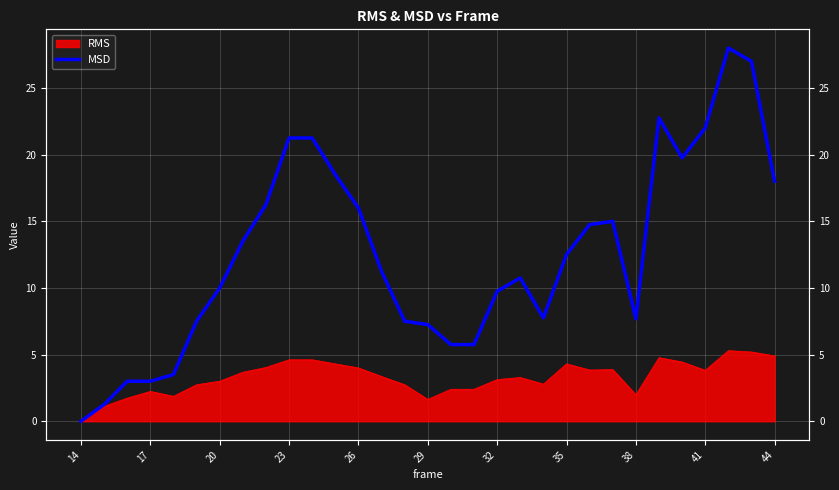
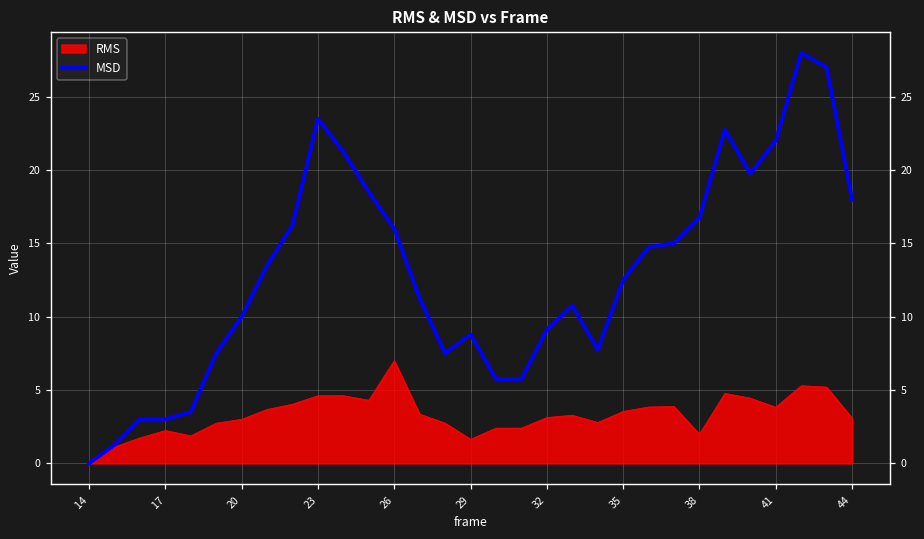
  {
    "RMS": {
      "17": 2.2,
      "20": 3.0,
      "23": 4.6,
-     "26": 4,
+     "26": 7,
      "29": 1.6,
      "32": 3.1,
-     "35": 4.3,
+     "35": 3.5,
      "38": 2.0,
      "41": 3.8,
-     "44": 4.9
+     "44": 3.1
    },
    "MSD": {
      "17": 3.0,
      "20": 10.0,
-     "23": 21.3,
+     "23": 23.5,
      "26": 16.0,
-     "29": 7.3,
-     "32": 9.8,
+     "29": 8.8,
+     "32": 9.1,
      "35": 12.5,
-     "38": 7.7,
+     "38": 16.8,
      "41": 22.0,
      "44": 18.0
    }
  }
